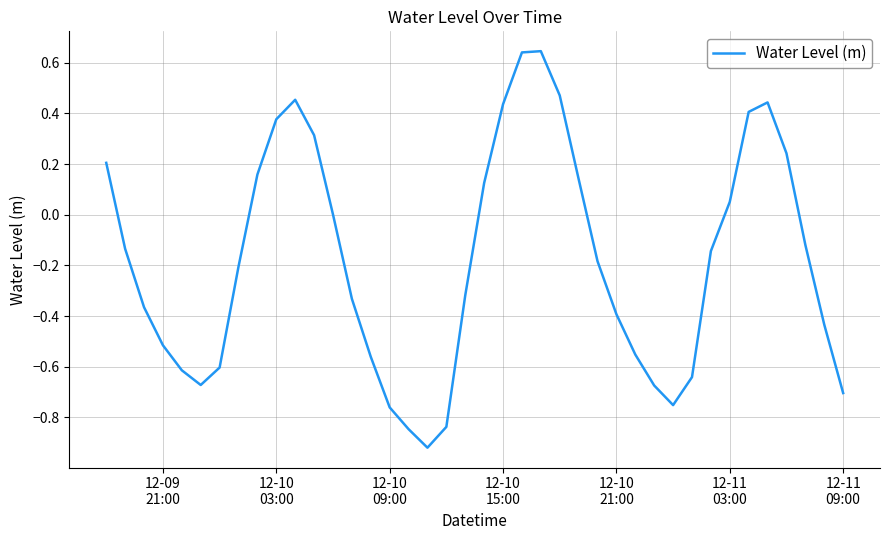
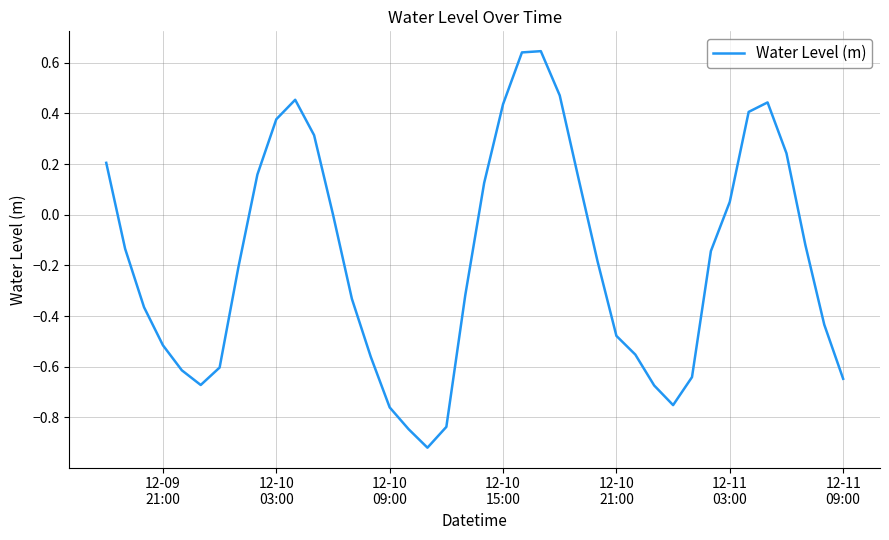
  {
    "12-09 21:00": -0.52,
    "12-10 03:00": 0.38,
    "12-10 09:00": -0.76,
    "12-10 15:00": 0.44,
-   "12-10 21:00": -0.39,
+   "12-10 21:00": -0.48,
    "12-11 03:00": 0.05,
-   "12-11 09:00": -0.70
+   "12-11 09:00": -0.65
  }
